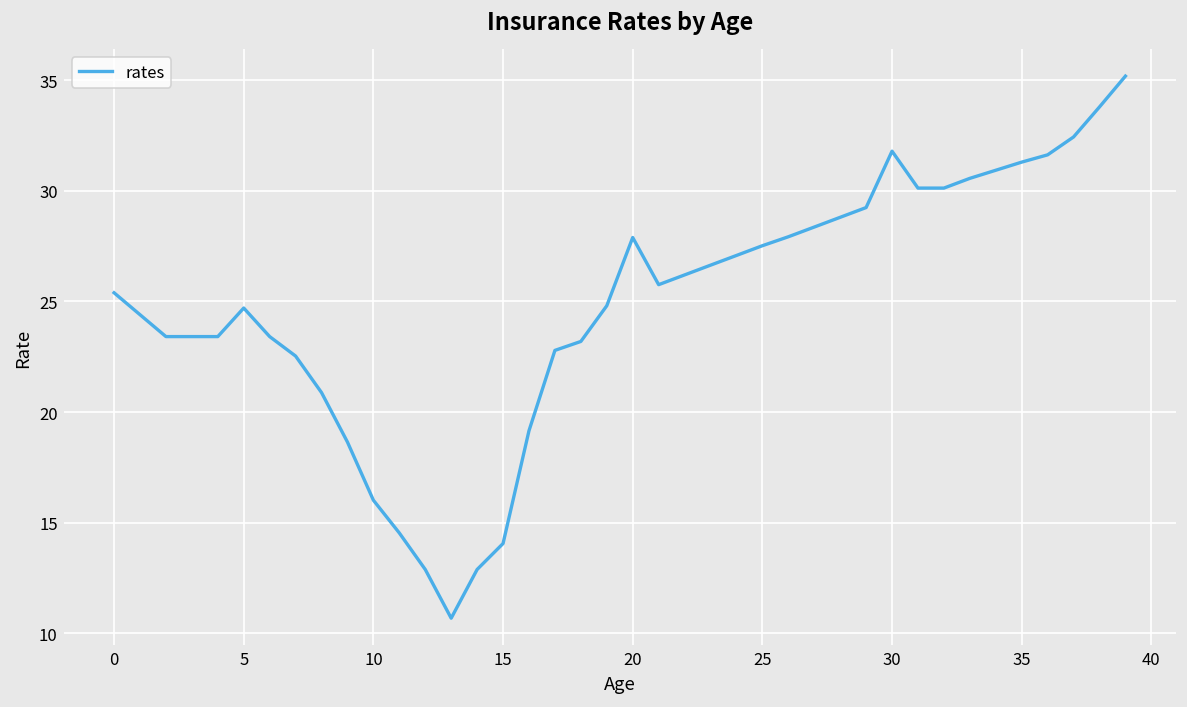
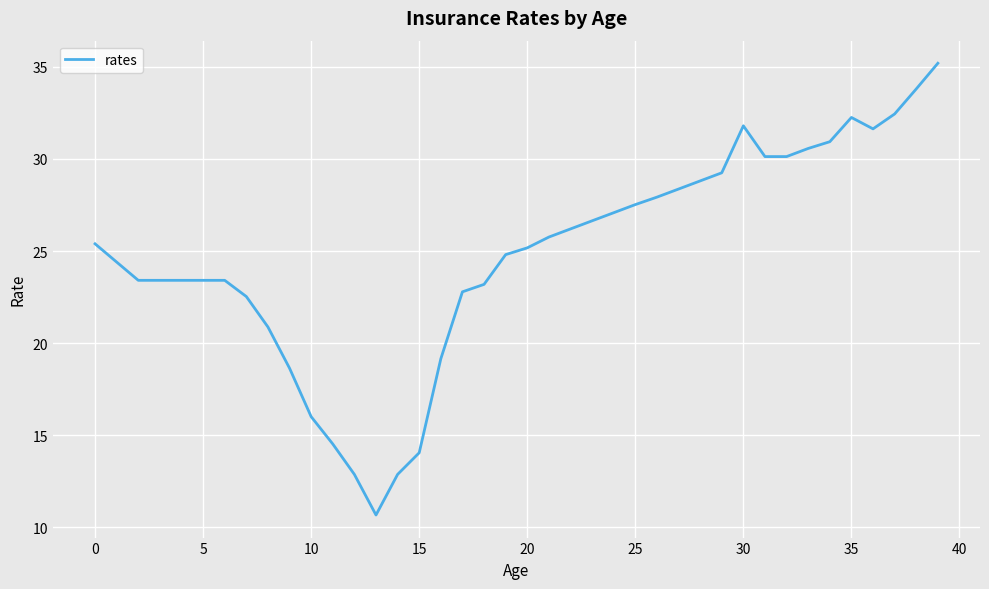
  {
    "0": 25.4,
-   "5": 24.7,
+   "5": 23.4,
    "10": 16.0,
    "15": 14.1,
-   "20": 27.9,
+   "20": 25.2,
    "25": 27.5,
    "30": 31.8,
-   "35": 31.3
+   "35": 32.2
  }
